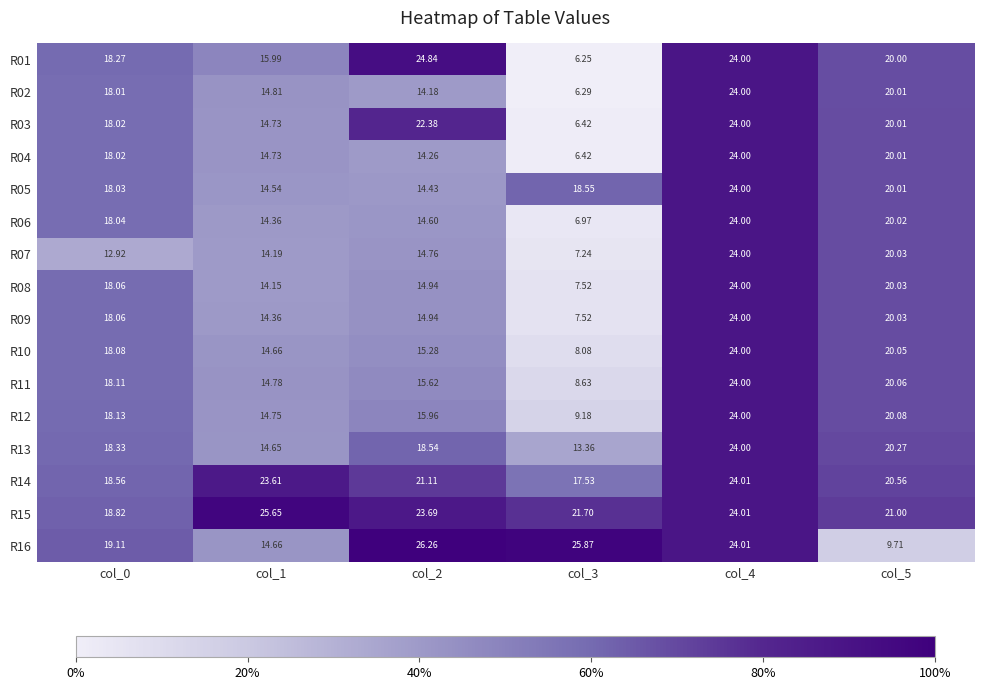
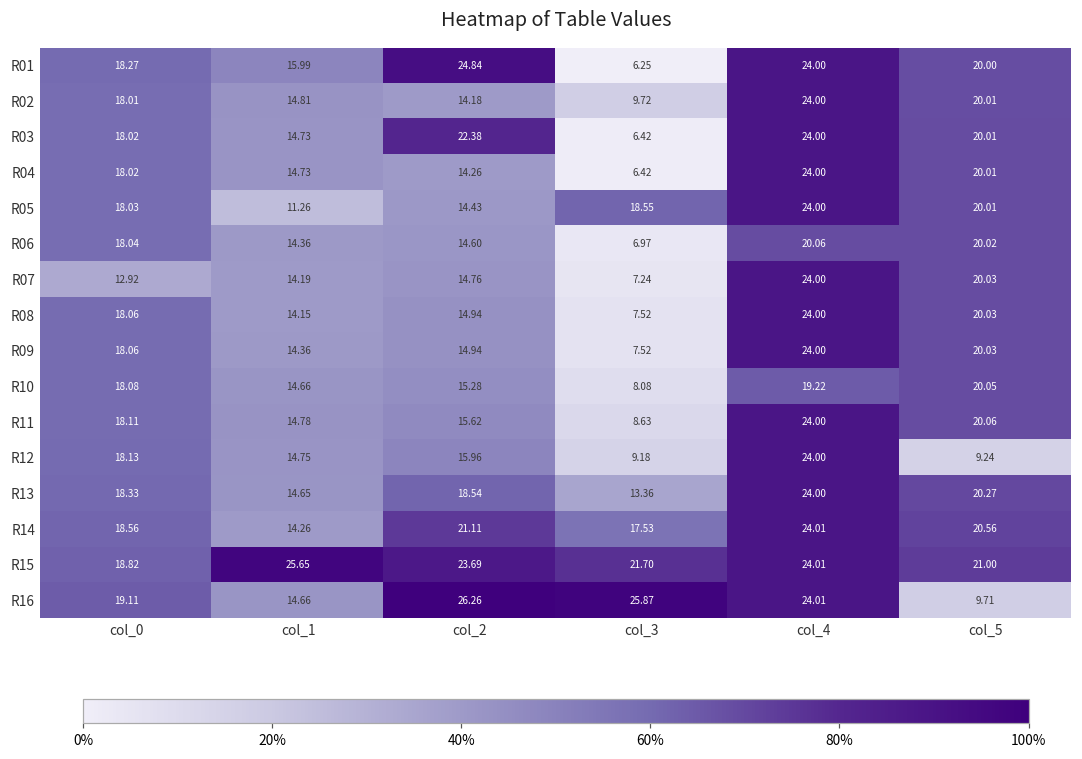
  {
    "R01": {
      "col_0": 18.27,
      "col_1": 15.99,
      "col_2": 24.84,
      "col_3": 6.25,
      "col_4": 24.00,
      "col_5": 20.00
    },
    "R02": {
      "col_0": 18.01,
      "col_1": 14.81,
      "col_2": 14.18,
-     "col_3": 6.29,
+     "col_3": 9.72,
      "col_4": 24.00,
      "col_5": 20.01
    },
    "R03": {
      "col_0": 18.02,
      "col_1": 14.73,
      "col_2": 22.38,
      "col_3": 6.42,
      "col_4": 24.00,
      "col_5": 20.01
    },
    "R04": {
      "col_0": 18.02,
      "col_1": 14.73,
      "col_2": 14.26,
      "col_3": 6.42,
      "col_4": 24.00,
      "col_5": 20.01
    },
    "R05": {
      "col_0": 18.03,
-     "col_1": 14.54,
+     "col_1": 11.26,
      "col_2": 14.43,
      "col_3": 18.55,
      "col_4": 24.00,
      "col_5": 20.01
    },
    "R06": {
      "col_0": 18.04,
      "col_1": 14.36,
      "col_2": 14.60,
      "col_3": 6.97,
-     "col_4": 24.00,
+     "col_4": 20.06,
      "col_5": 20.02
    },
    "R07": {
      "col_0": 12.92,
      "col_1": 14.19,
      "col_2": 14.76,
      "col_3": 7.24,
      "col_4": 24.00,
      "col_5": 20.03
    },
    "R08": {
      "col_0": 18.06,
      "col_1": 14.15,
      "col_2": 14.94,
      "col_3": 7.52,
      "col_4": 24.00,
      "col_5": 20.03
    },
    "R09": {
      "col_0": 18.06,
      "col_1": 14.36,
      "col_2": 14.94,
      "col_3": 7.52,
      "col_4": 24.00,
      "col_5": 20.03
    },
    "R10": {
      "col_0": 18.08,
      "col_1": 14.66,
      "col_2": 15.28,
      "col_3": 8.08,
-     "col_4": 24.00,
+     "col_4": 19.22,
      "col_5": 20.05
    },
    "R11": {
      "col_0": 18.11,
      "col_1": 14.78,
      "col_2": 15.62,
      "col_3": 8.63,
      "col_4": 24.00,
      "col_5": 20.06
    },
    "R12": {
      "col_0": 18.13,
      "col_1": 14.75,
      "col_2": 15.96,
      "col_3": 9.18,
      "col_4": 24.00,
-     "col_5": 20.08
+     "col_5": 9.24
    },
    "R13": {
      "col_0": 18.33,
      "col_1": 14.65,
      "col_2": 18.54,
      "col_3": 13.36,
      "col_4": 24.00,
      "col_5": 20.27
    },
    "R14": {
      "col_0": 18.56,
-     "col_1": 23.61,
+     "col_1": 14.26,
      "col_2": 21.11,
      "col_3": 17.53,
      "col_4": 24.01,
      "col_5": 20.56
    },
    "R15": {
      "col_0": 18.82,
      "col_1": 25.65,
      "col_2": 23.69,
      "col_3": 21.70,
      "col_4": 24.01,
      "col_5": 21.00
    },
    "R16": {
      "col_0": 19.11,
      "col_1": 14.66,
      "col_2": 26.26,
      "col_3": 25.87,
      "col_4": 24.01,
      "col_5": 9.71
    }
  }
